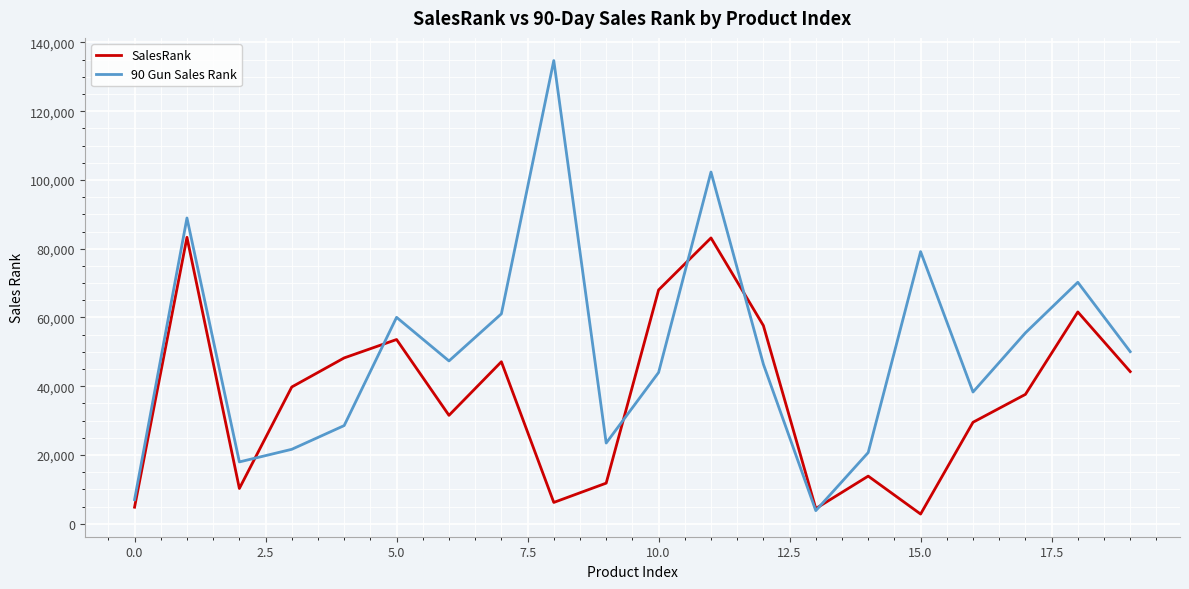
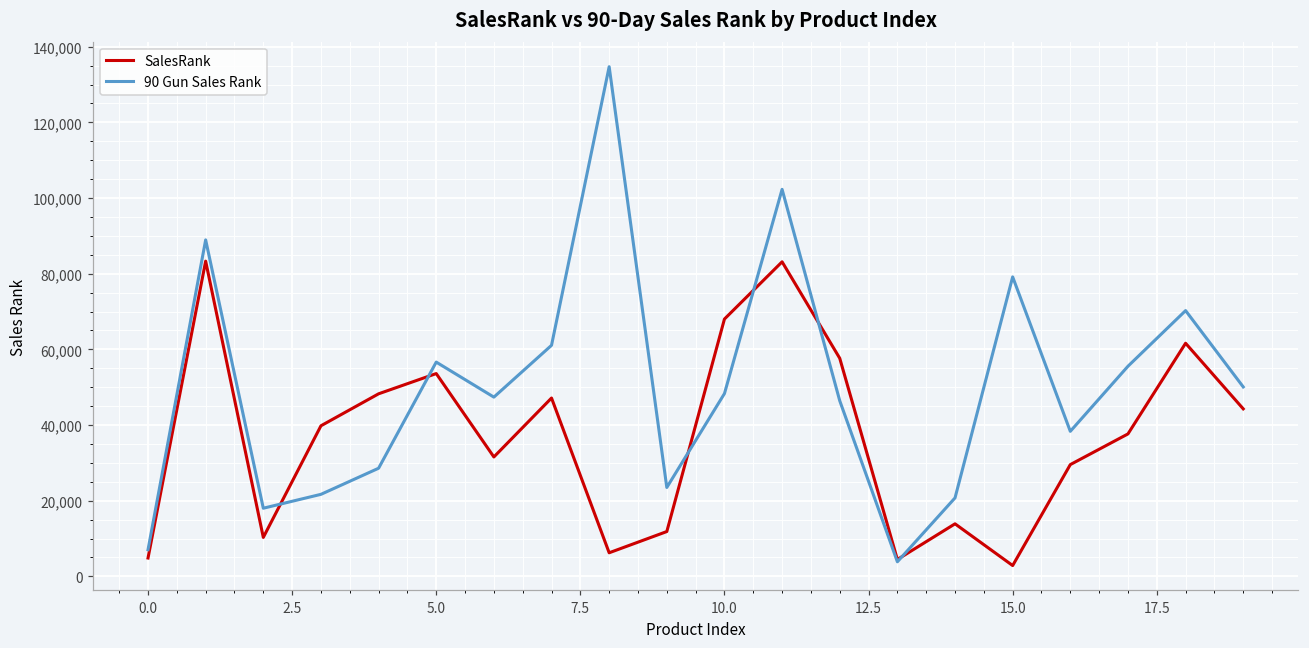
  {
    "SalesRank": {
      "0.0": "5,000",
      "5.0": "54,000",
      "10.0": "68,000",
      "15.0": "3,000"
    },
    "90 Gun Sales Rank": {
      "0.0": "7,000",
-     "5.0": "60,000",
-     "10.0": "44,000",
+     "5.0": "57,000",
+     "10.0": "48,000",
      "15.0": "79,000"
    }
  }
